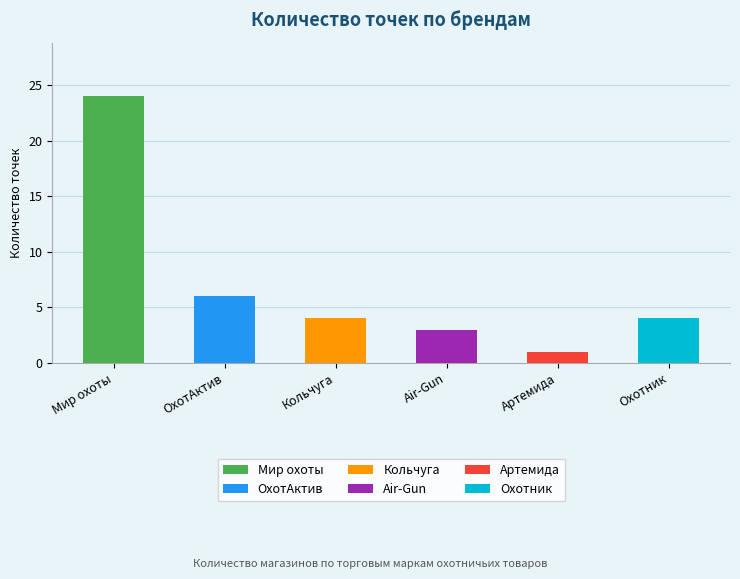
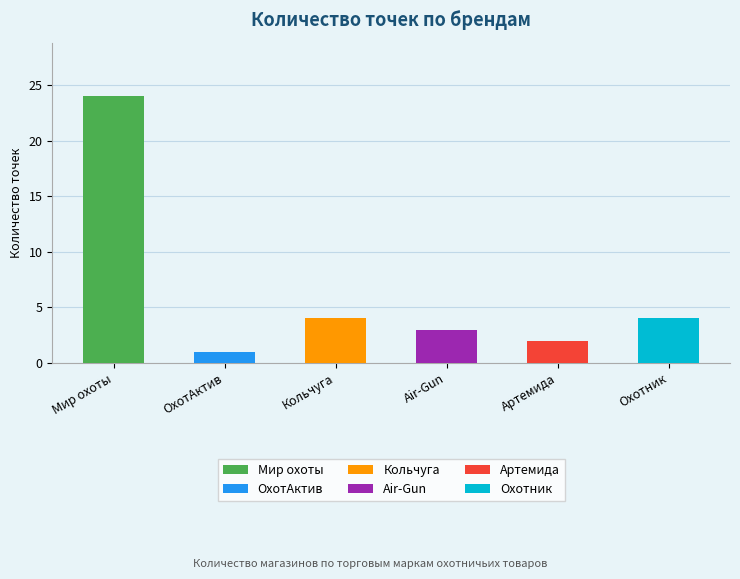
  {
    "Мир охоты": 24,
-   "ОхотАктив": 6,
+   "ОхотАктив": 1,
    "Кольчуга": 4,
    "Air-Gun": 3,
-   "Артемида": 1,
+   "Артемида": 2,
    "Охотник": 4
  }
